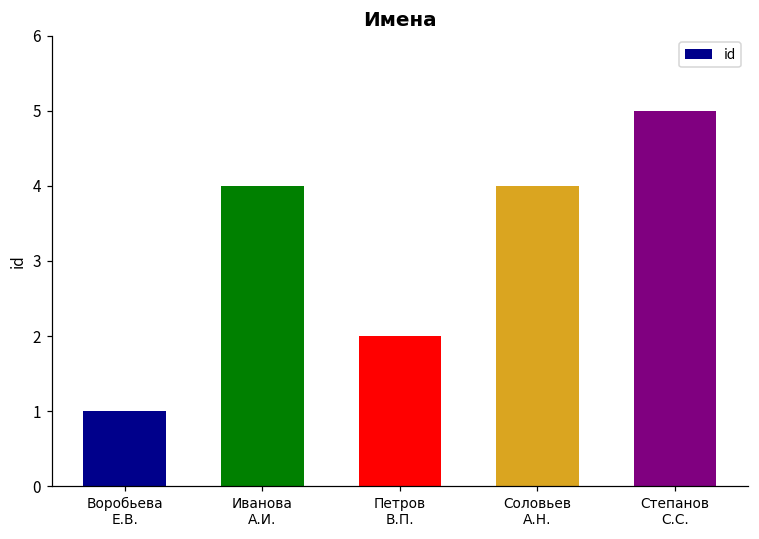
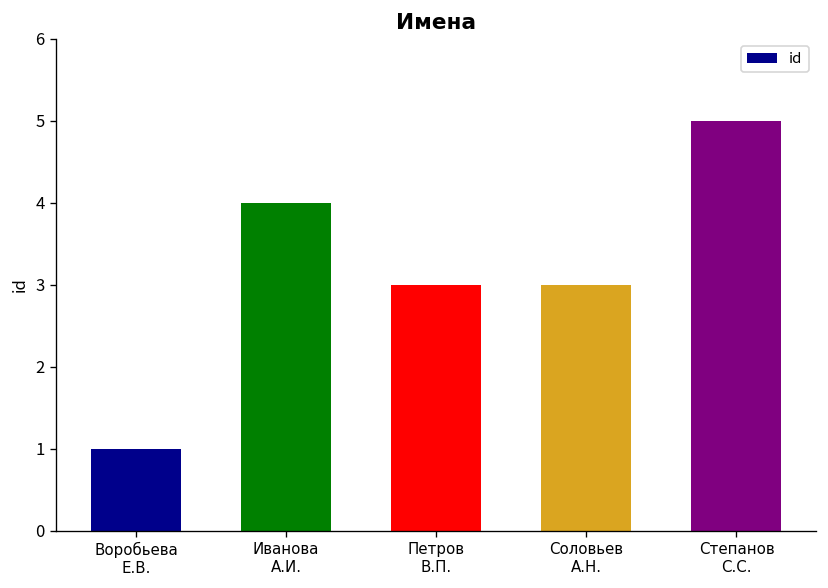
  {
    "Воробьева Е.В.": 1,
    "Иванова А.И.": 4,
-   "Петров В.П.": 2,
-   "Соловьев А.Н.": 4,
+   "Петров В.П.": 3,
+   "Соловьев А.Н.": 3,
    "Степанов С.С.": 5
  }
